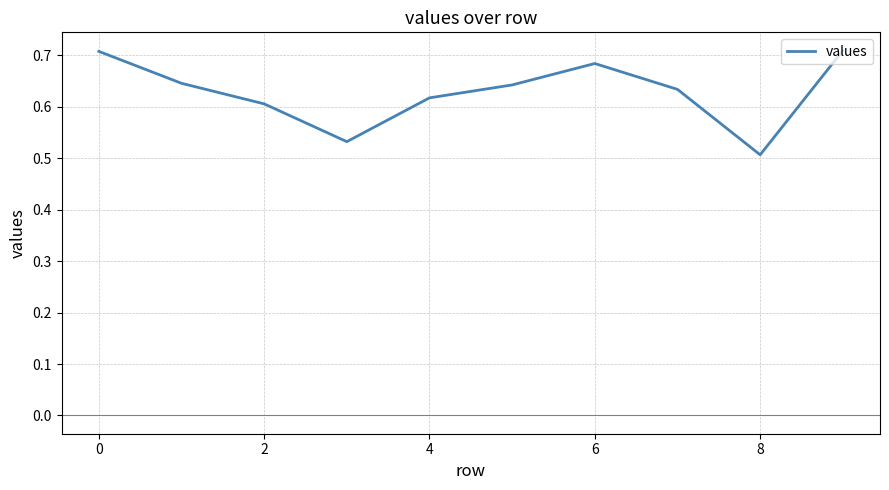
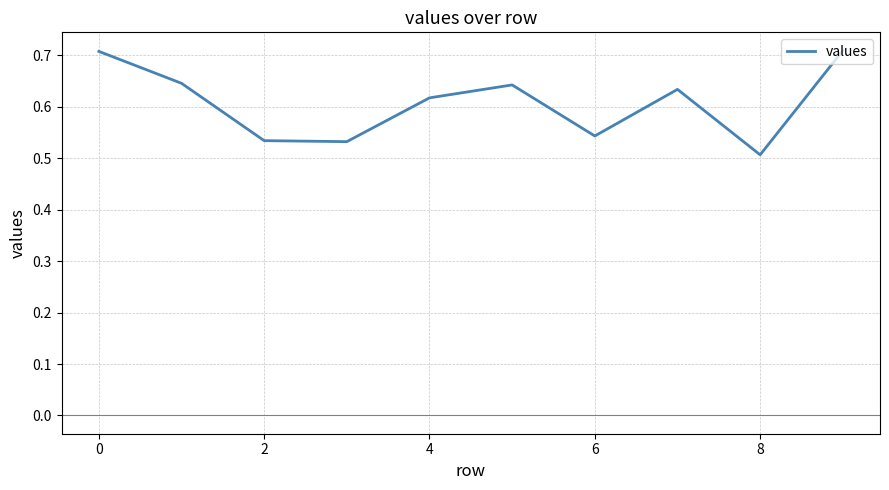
  {
    "0": 0.71,
-   "2": 0.61,
+   "2": 0.53,
    "4": 0.62,
-   "6": 0.68,
+   "6": 0.54,
    "8": 0.51
  }
